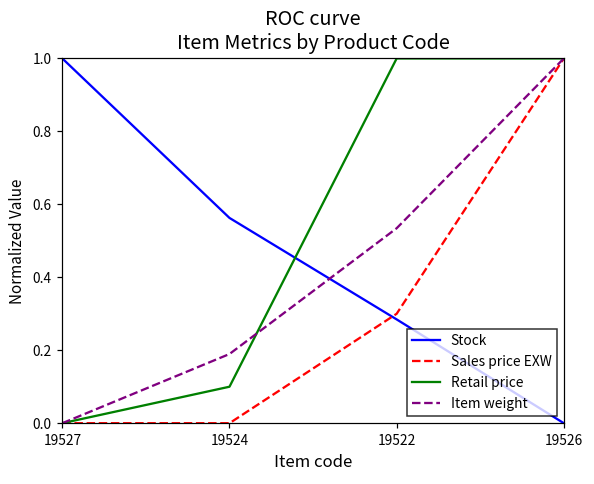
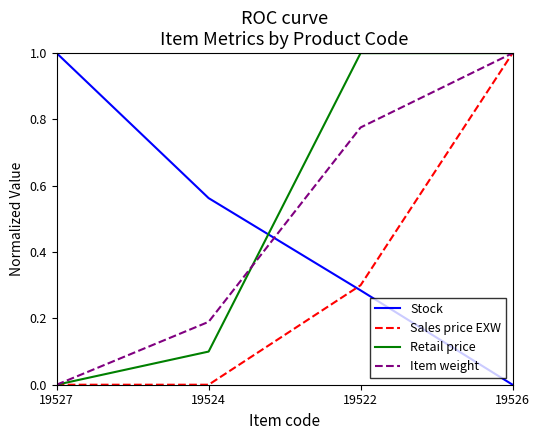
  {
    "Stock": {
      "19527": 1.00,
      "19524": 0.56,
      "19522": 0.28,
      "19526": 0.00
    },
    "Sales price EXW": {
      "19524": 0.00,
      "19522": 0.30
    },
    "Retail price": {
      "19524": 0.10,
      "19522": 1.00
    },
    "Item weight": {
      "19524": 0.19,
-     "19522": 0.53
+     "19522": 0.78
    }
  }
